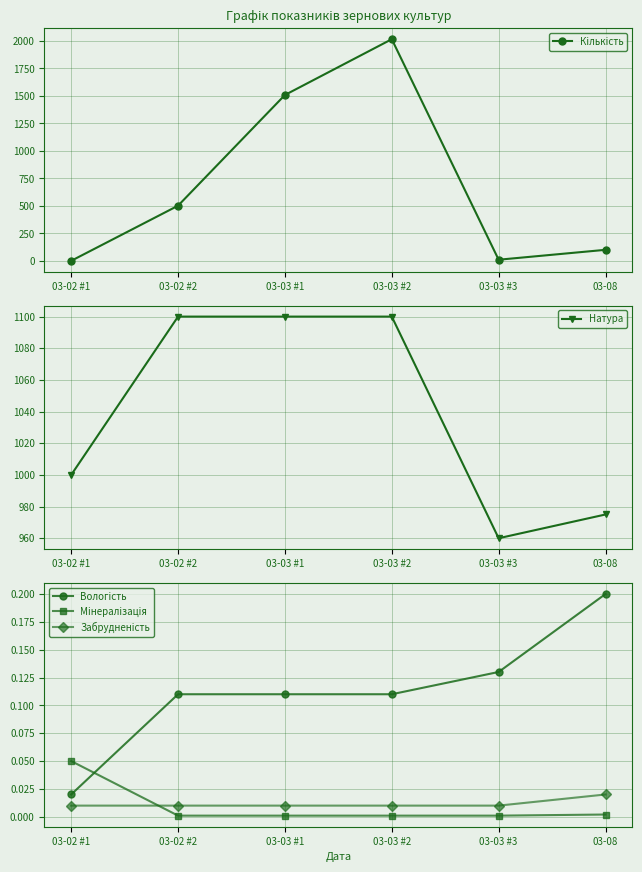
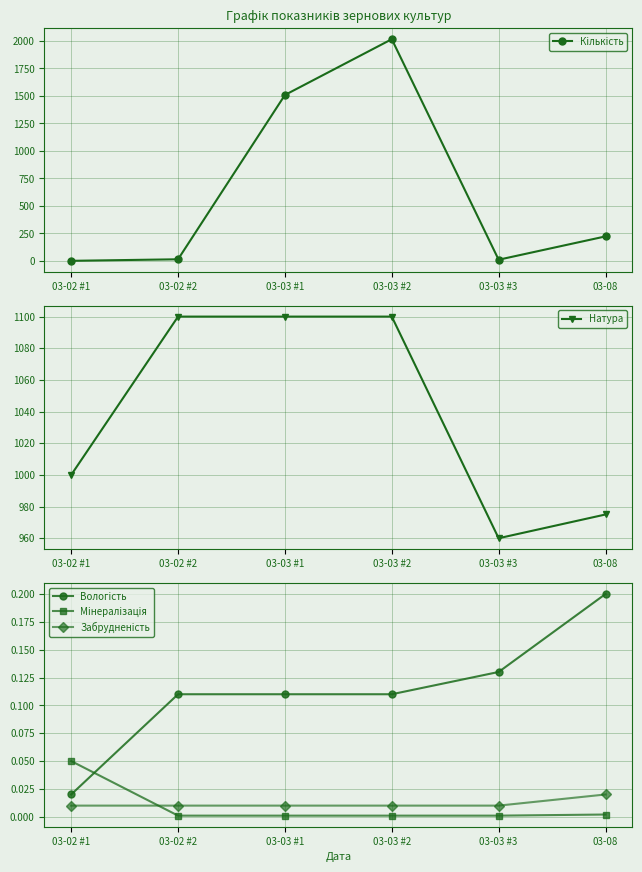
  {
    "Графік показників зернових культур": {
      "03-02 #1": 0,
-     "03-02 #2": 500,
+     "03-02 #2": 20,
      "03-03 #1": 1510,
      "03-03 #2": 2020,
      "03-03 #3": 10,
-     "03-08": 100
+     "03-08": 220
    }
  }
